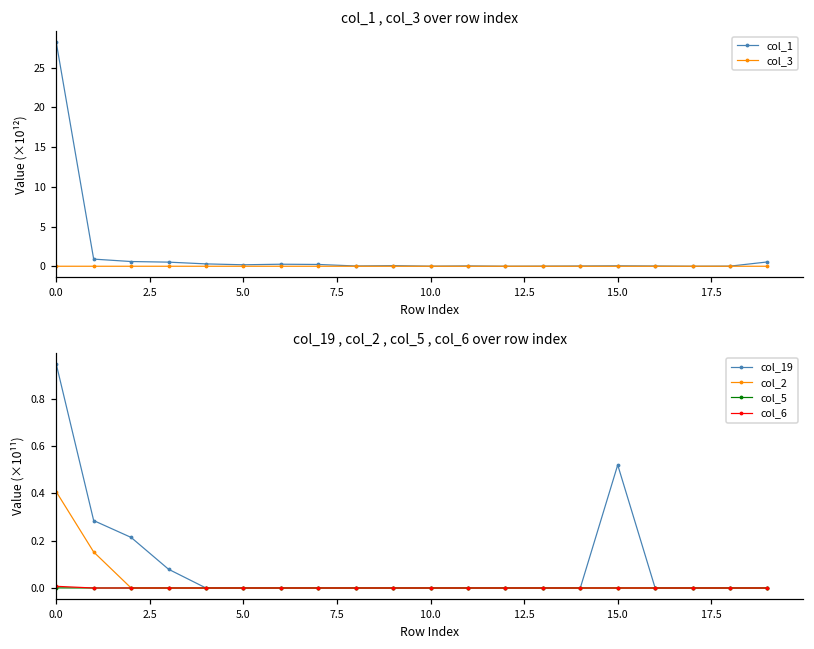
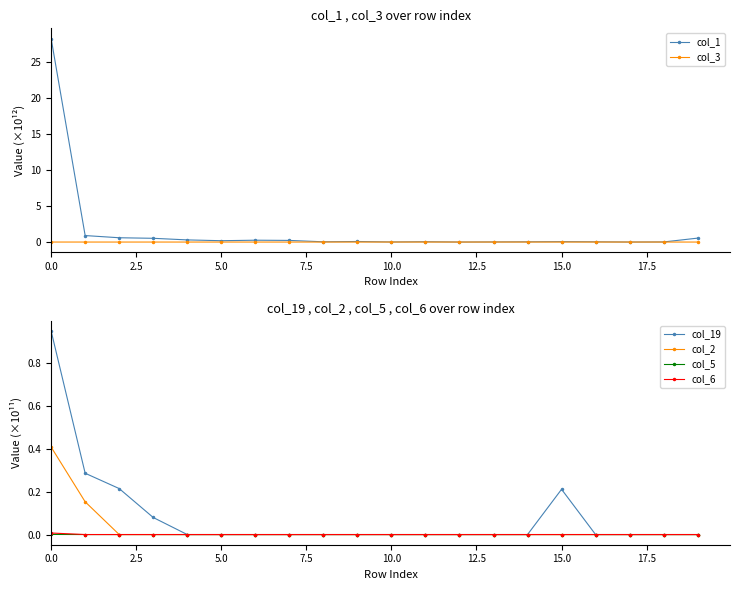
  {
    "col_1 , col_3 over row index": {
      "col_1": {
        "0.0": 28
      },
      "col_3": {
        "0.0": 0
      }
    },
    "col_19 , col_2 , col_5 , col_6 over row index": {
      "col_19": {
        "0.0": 0.95,
-       "15.0": 0.52
+       "15.0": 0.21
      },
      "col_2": {
        "0.0": 0.41
      }
    }
  }
